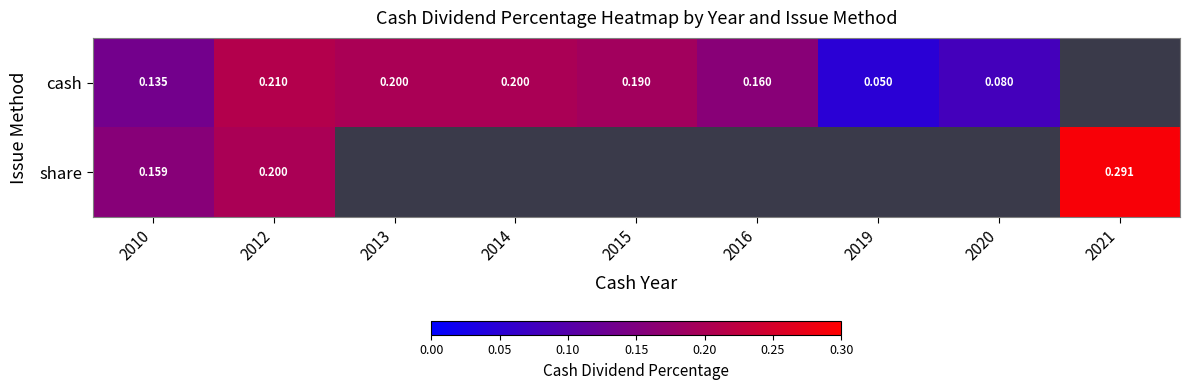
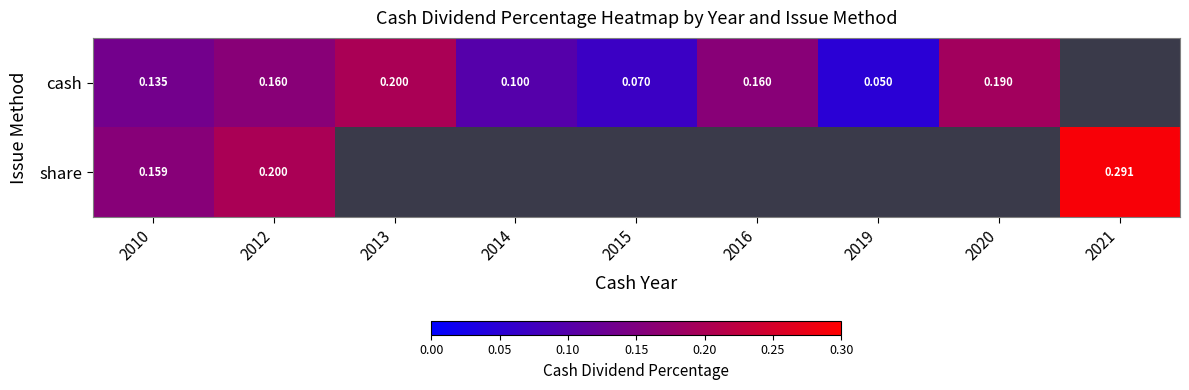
  {
    "cash": {
      "2010": 0.135,
-     "2012": 0.210,
+     "2012": 0.160,
      "2013": 0.200,
-     "2014": 0.200,
-     "2015": 0.190,
+     "2014": 0.100,
+     "2015": 0.070,
      "2016": 0.160,
      "2019": 0.050,
-     "2020": 0.080
+     "2020": 0.190
    },
    "share": {
      "2010": 0.159,
      "2012": 0.200,
      "2021": 0.291
    }
  }
